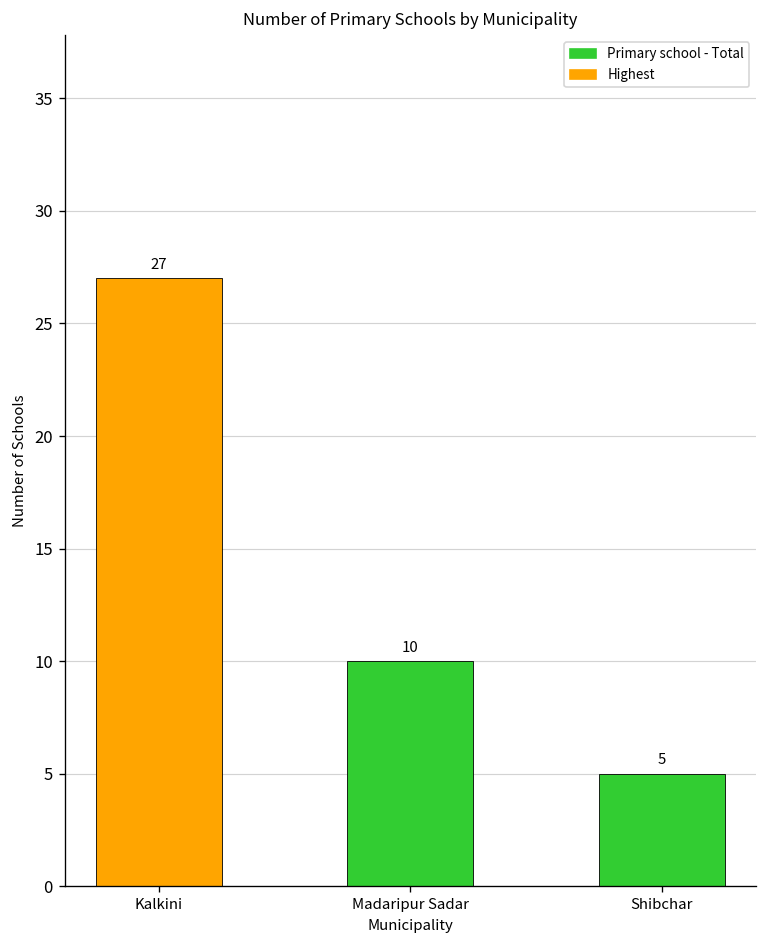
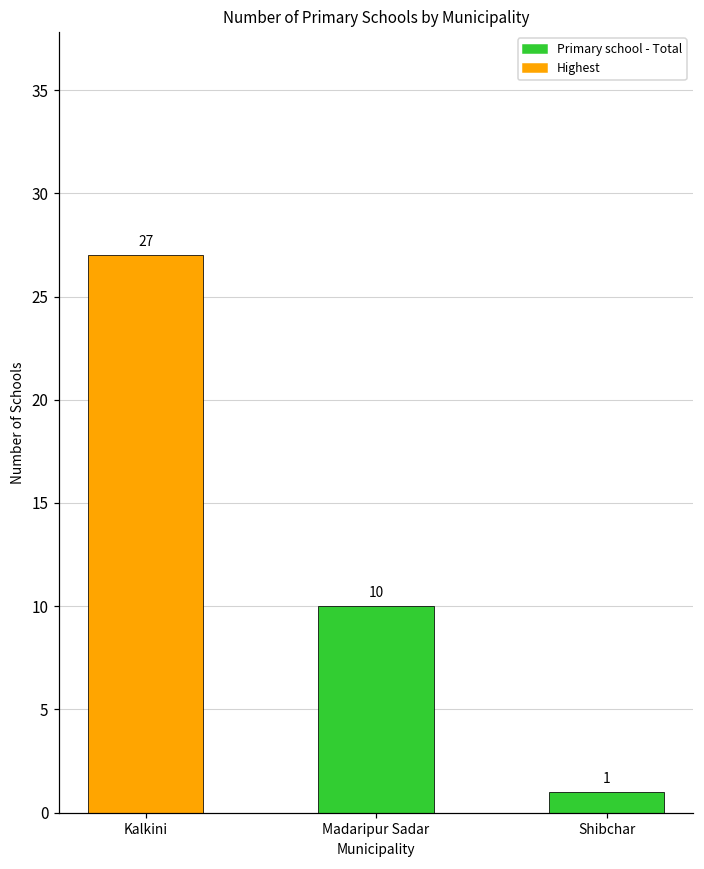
  {
    "Kalkini": 27,
    "Madaripur Sadar": 10,
-   "Shibchar": 5
+   "Shibchar": 1
  }
